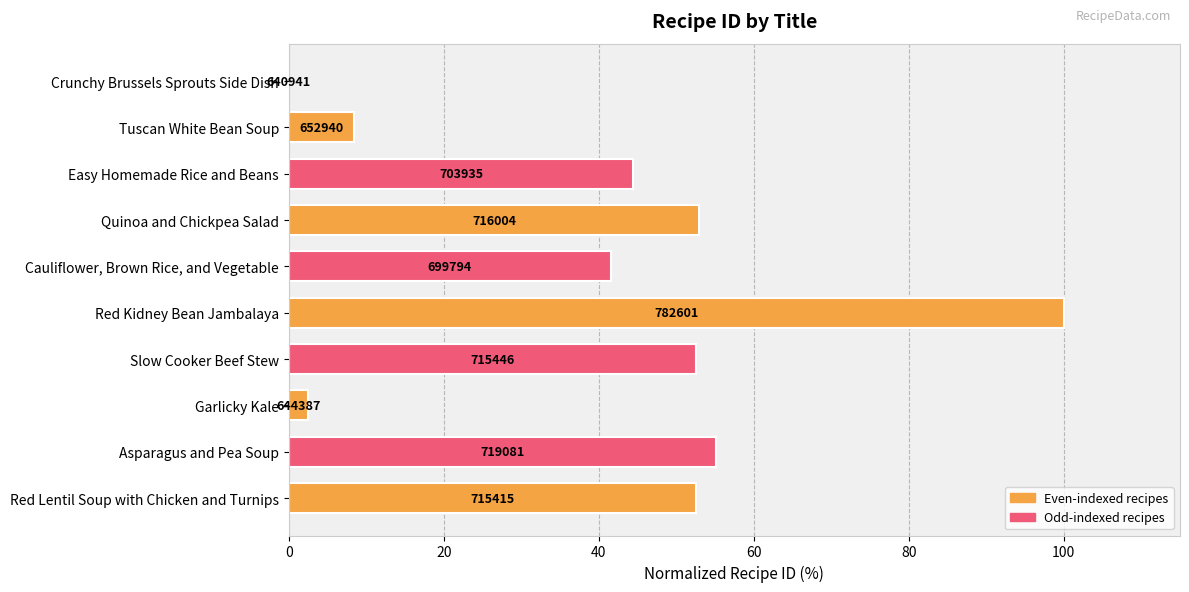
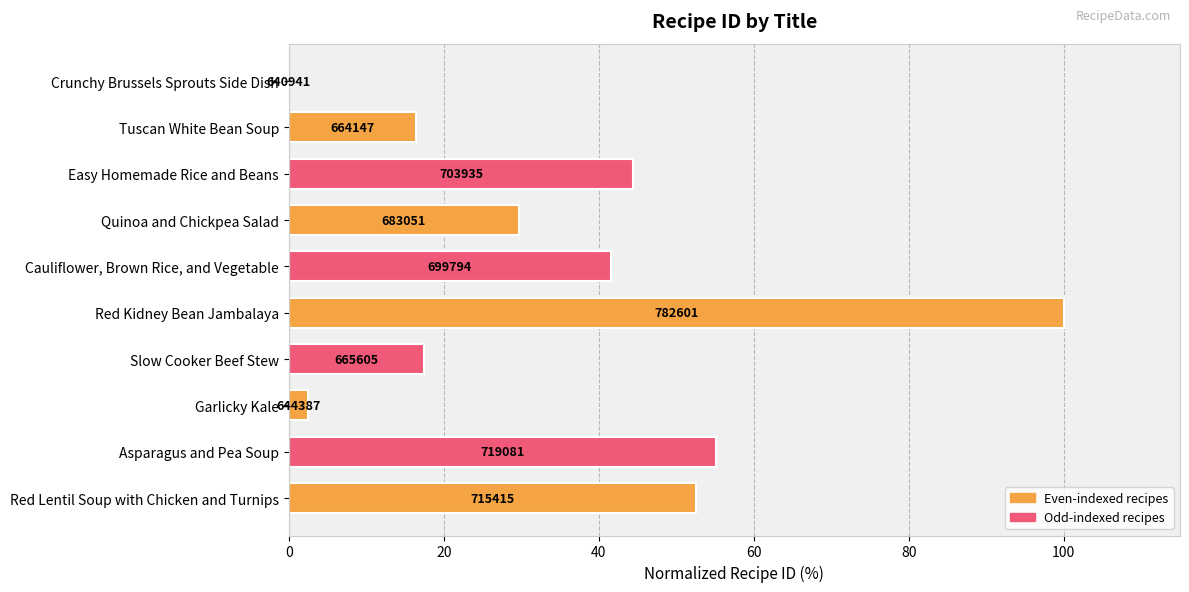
  {
-   "Tuscan White Bean Soup": 652940,
-   "Quinoa and Chickpea Salad": 716004,
-   "Slow Cooker Beef Stew": 715446
+   "Tuscan White Bean Soup": 664147,
+   "Quinoa and Chickpea Salad": 683051,
+   "Slow Cooker Beef Stew": 665605
  }
